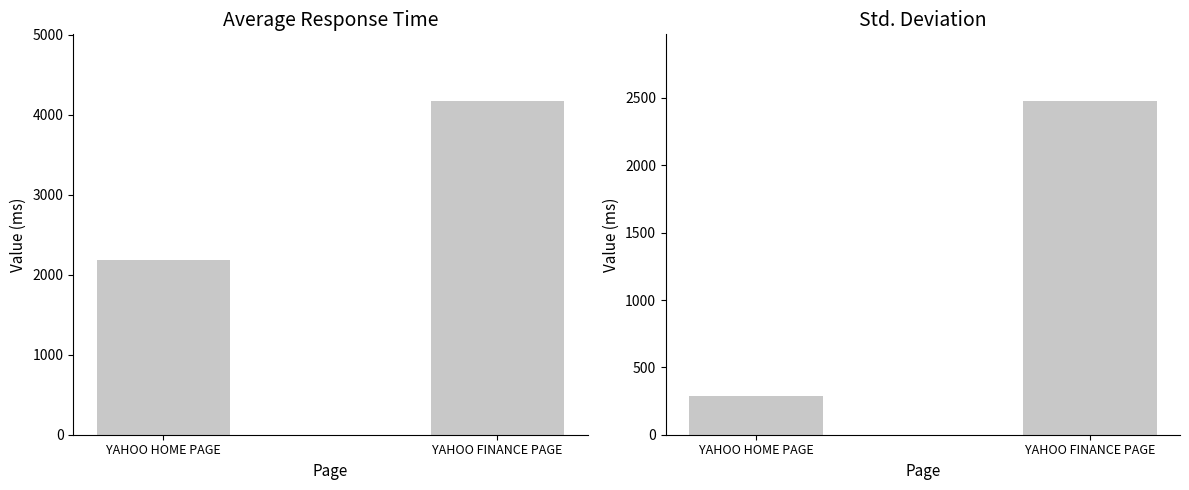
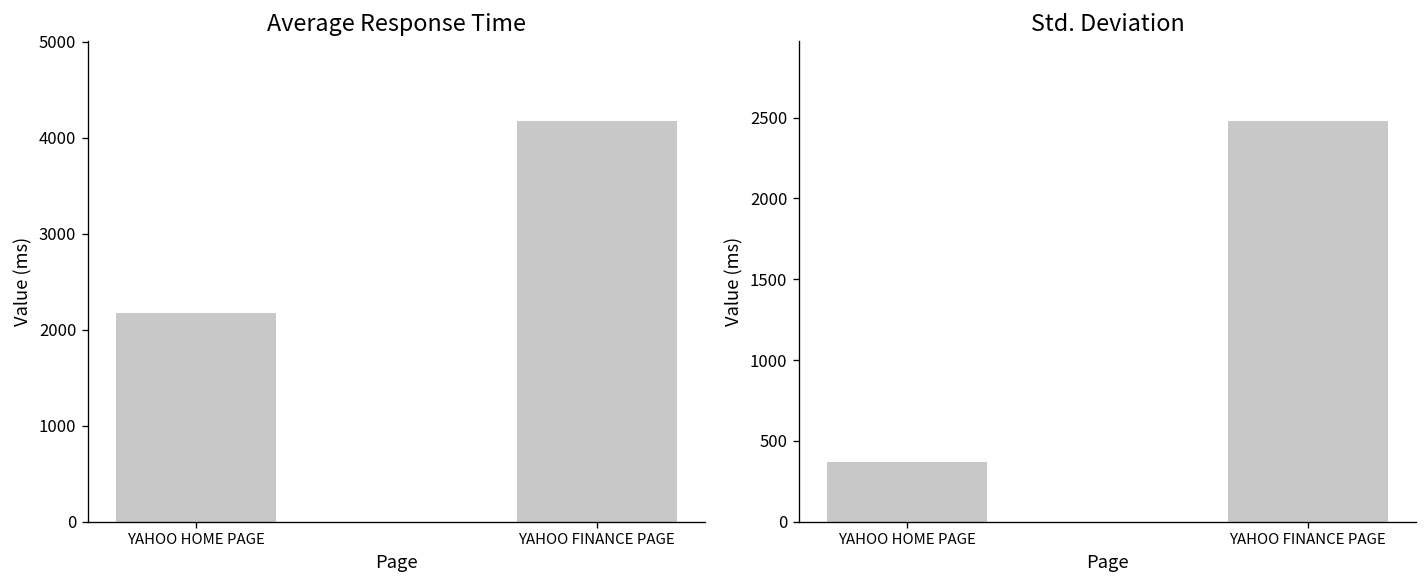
  {
    "Average Response Time": {
      "YAHOO HOME PAGE": 2200,
      "YAHOO FINANCE PAGE": 4200
    },
    "Std. Deviation": {
-     "YAHOO HOME PAGE": 290,
+     "YAHOO HOME PAGE": 370,
      "YAHOO FINANCE PAGE": 2480
    }
  }
